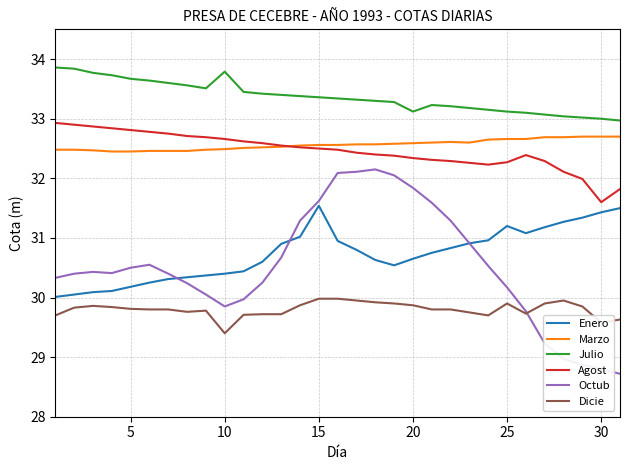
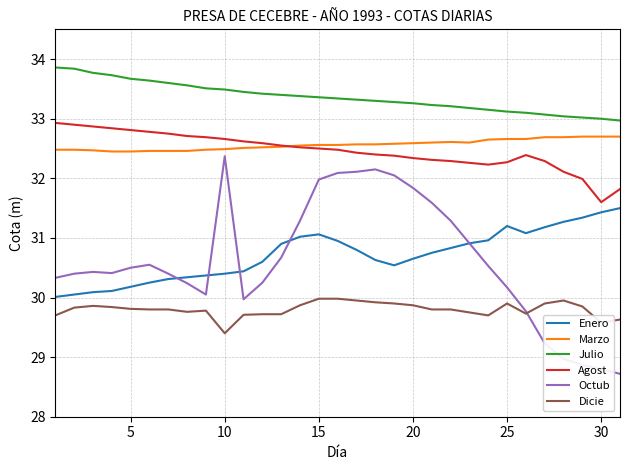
  {
    "Enero": {
      "5": 30.2,
      "10": 30.4,
-     "15": 31.5,
+     "15": 31.1,
      "20": 30.7,
      "25": 31.2,
      "30": 31.4
    },
    "Marzo": {
      "5": 32.5,
      "10": 32.5,
      "15": 32.6,
      "20": 32.6,
      "25": 32.7,
      "30": 32.7
    },
    "Julio": {
      "5": 33.7,
-     "10": 33.8,
+     "10": 33.5,
      "15": 33.4,
-     "20": 33.1,
+     "20": 33.3,
      "25": 33.1,
      "30": 33.0
    },
    "Agost": {
      "5": 32.8,
      "10": 32.7,
      "15": 32.5,
      "20": 32.3,
      "25": 32.3,
      "30": 31.6
    },
    "Octub": {
      "5": 30.5,
-     "10": 29.9,
-     "15": 31.6,
+     "10": 32.4,
+     "15": 32.0,
      "20": 31.8,
      "25": 30.2
    },
    "Dicie": {
      "5": 29.8,
      "10": 29.4,
      "15": 30.0,
      "20": 29.9,
      "25": 29.9
    }
  }
